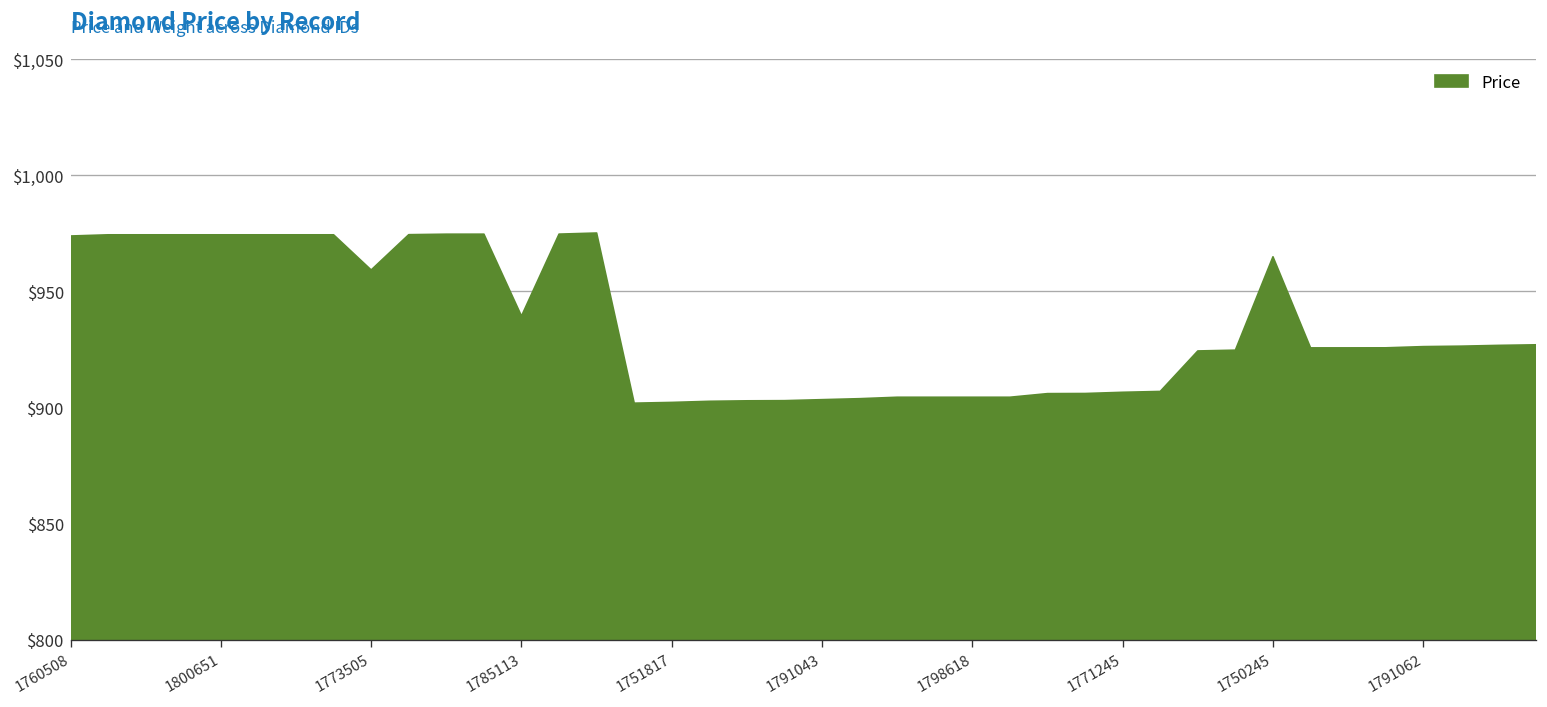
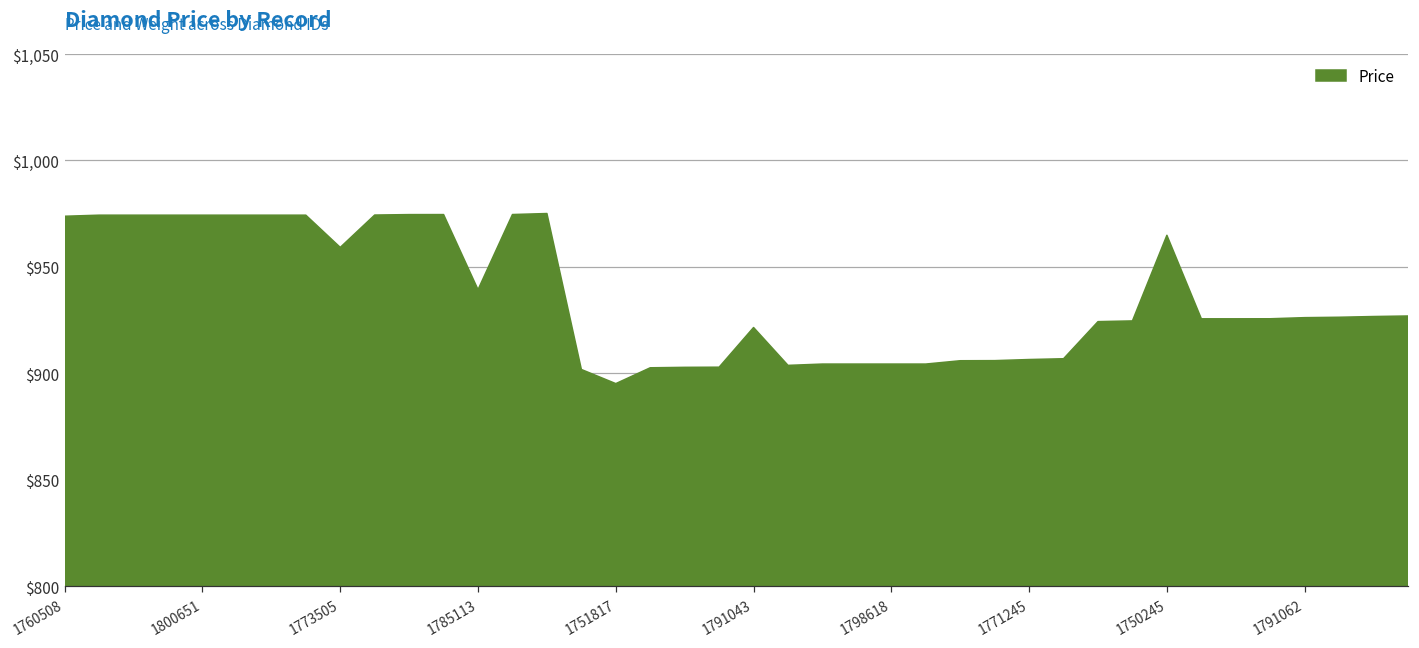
  {
    "1760508": "$974",
    "1800651": "$974",
    "1773505": "$959",
    "1785113": "$939",
-   "1751817": "$902",
-   "1791043": "$903",
+   "1751817": "$895",
+   "1791043": "$922",
    "1798618": "$904",
    "1771245": "$906",
    "1750245": "$965",
    "1791062": "$926"
  }
